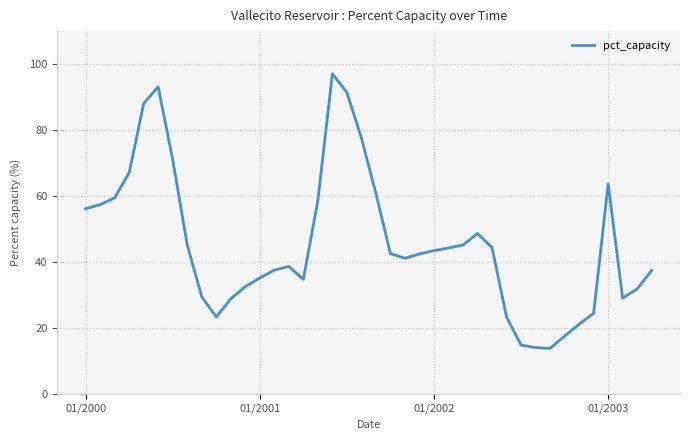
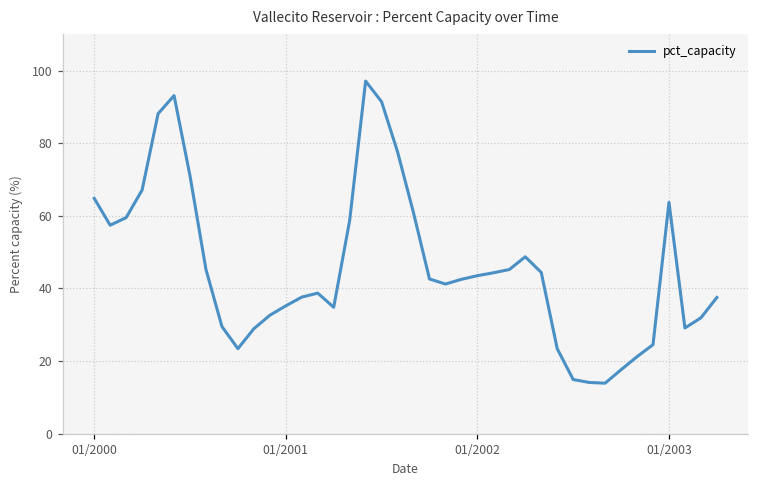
  {
-   "01/2000": 56,
+   "01/2000": 65,
    "01/2001": 35,
    "01/2002": 44,
    "01/2003": 64
  }
